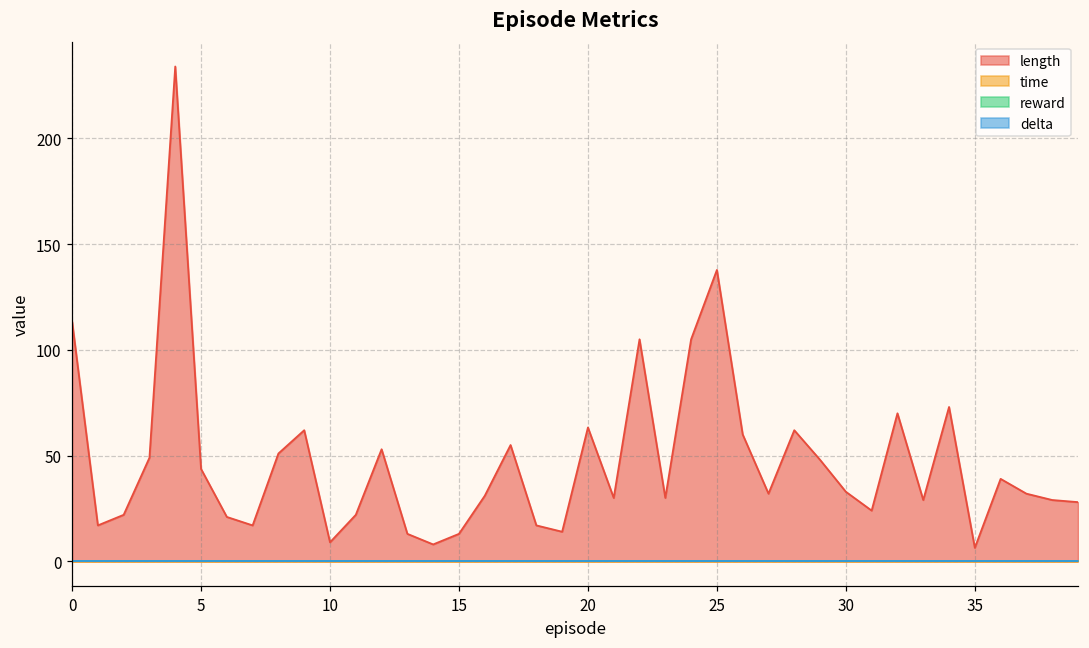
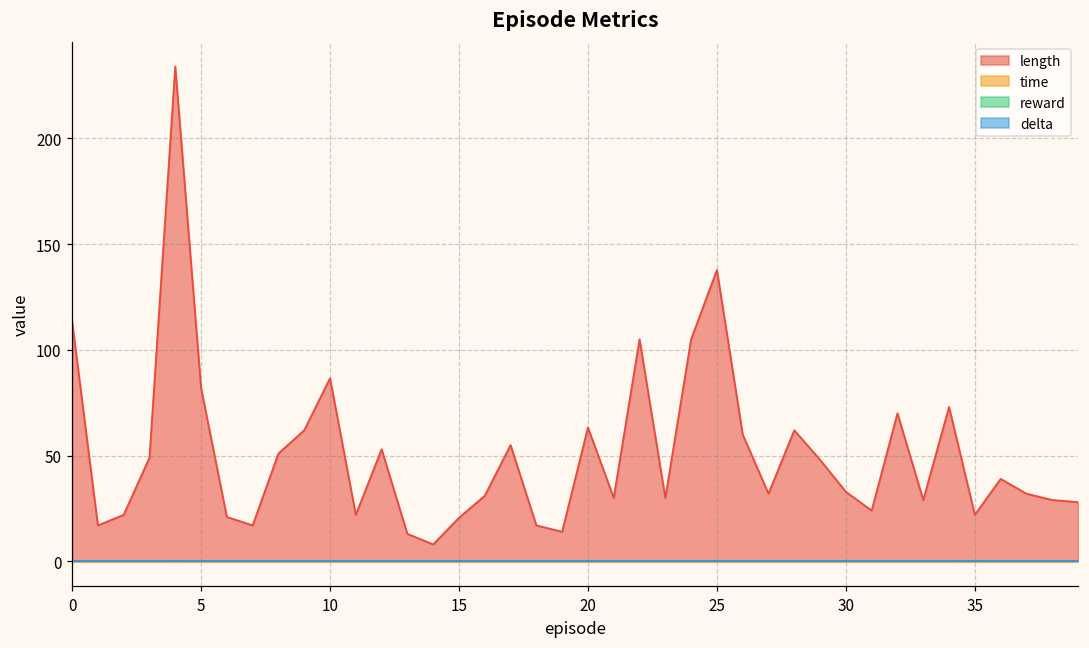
  {
    "length": {
      "0": 114,
-     "5": 44,
-     "10": 9,
-     "15": 13,
+     "5": 82,
+     "10": 87,
+     "15": 21,
      "20": 63,
      "25": 138,
      "30": 33,
-     "35": 6
+     "35": 22
    },
    "delta": {
      "0": 0,
      "5": 0,
      "10": 0,
      "15": 0,
      "20": 0,
      "25": 0,
      "30": 0,
      "35": 0
    }
  }
